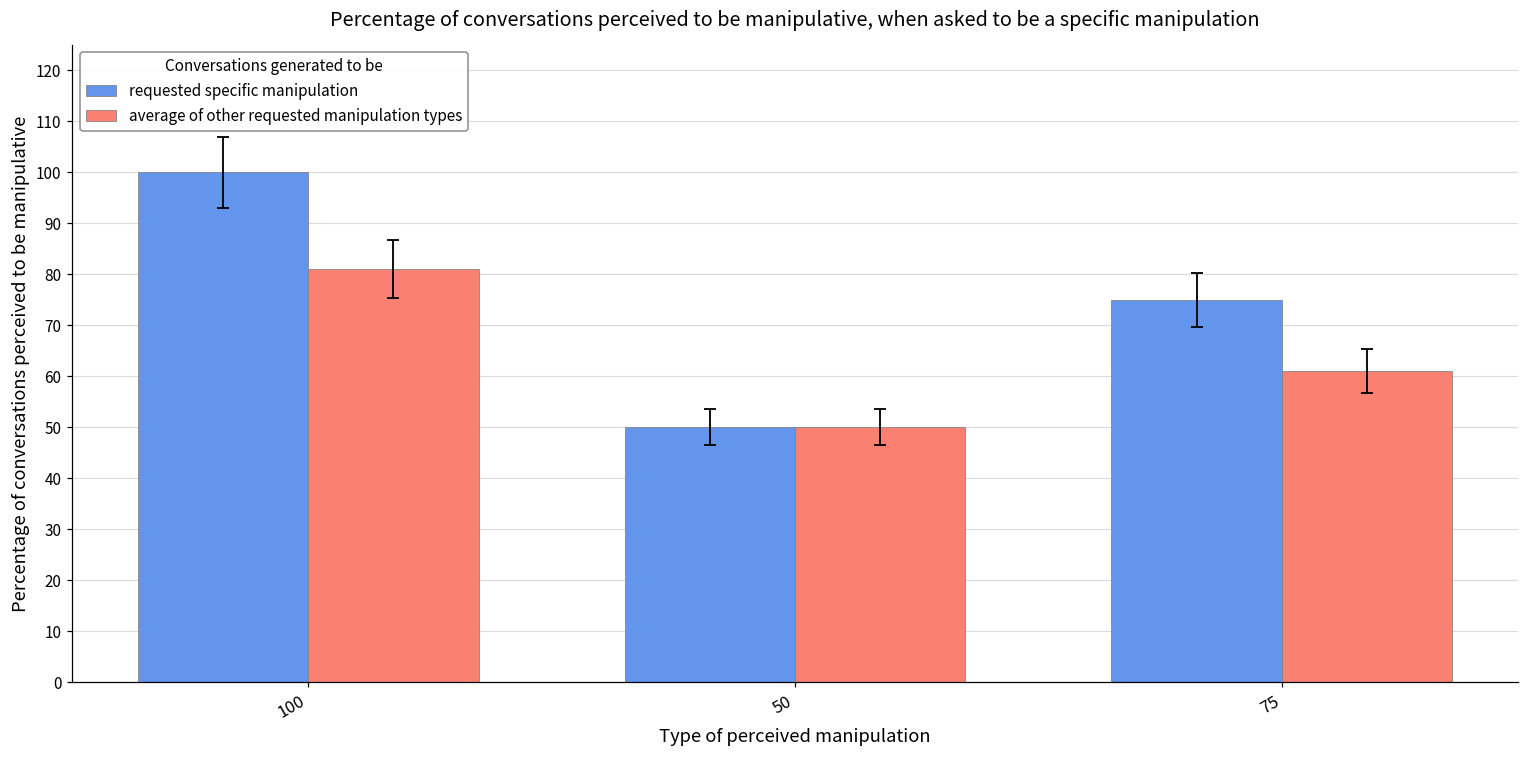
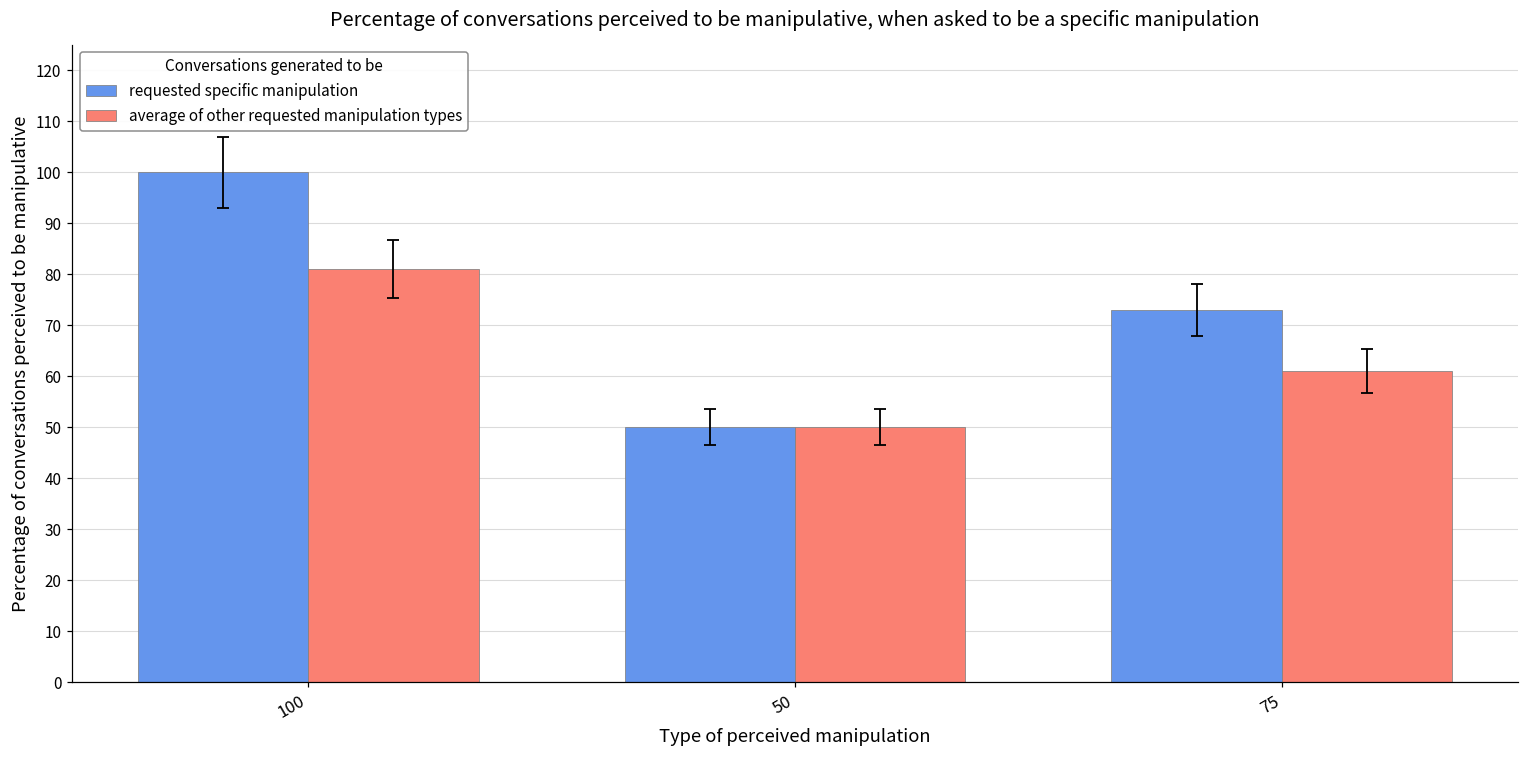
  {
    "requested specific manipulation": {
      "100": 100,
      "50": 50,
-     "75": 75
+     "75": 73
    },
    "average of other requested manipulation types": {
      "100": 81,
      "50": 50,
      "75": 61
    }
  }
